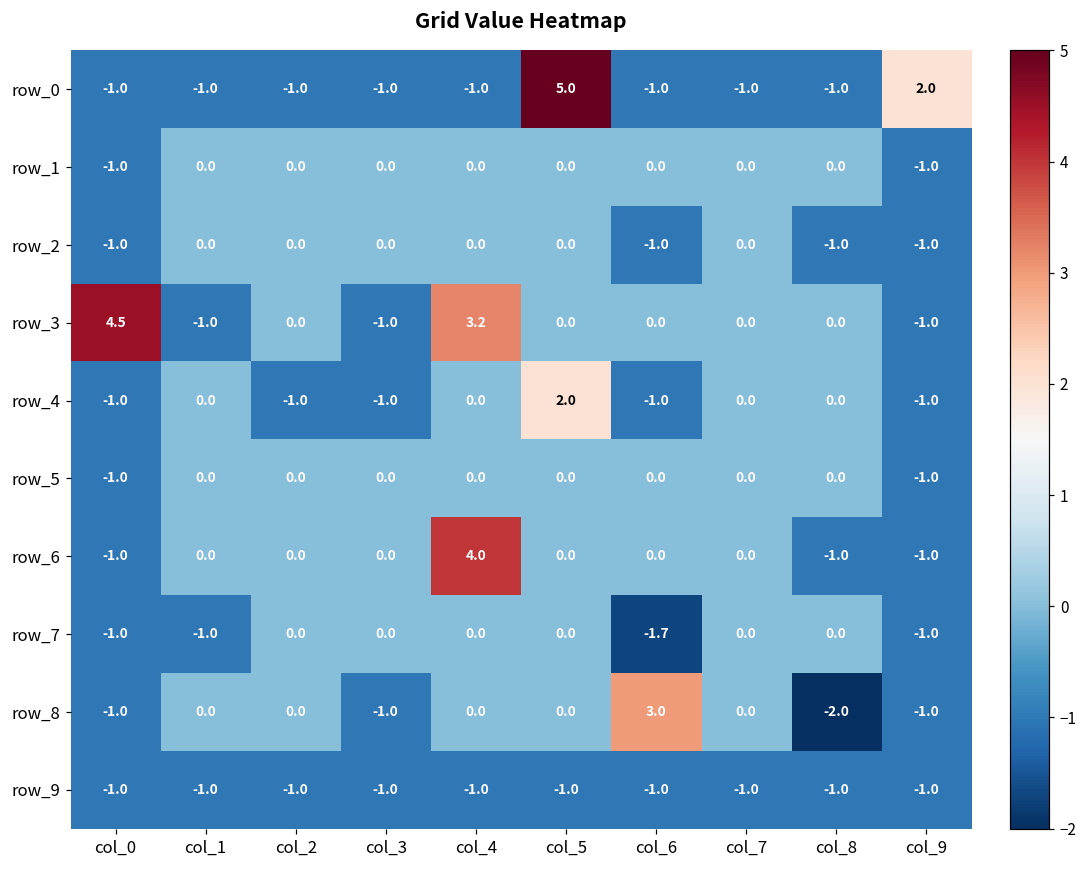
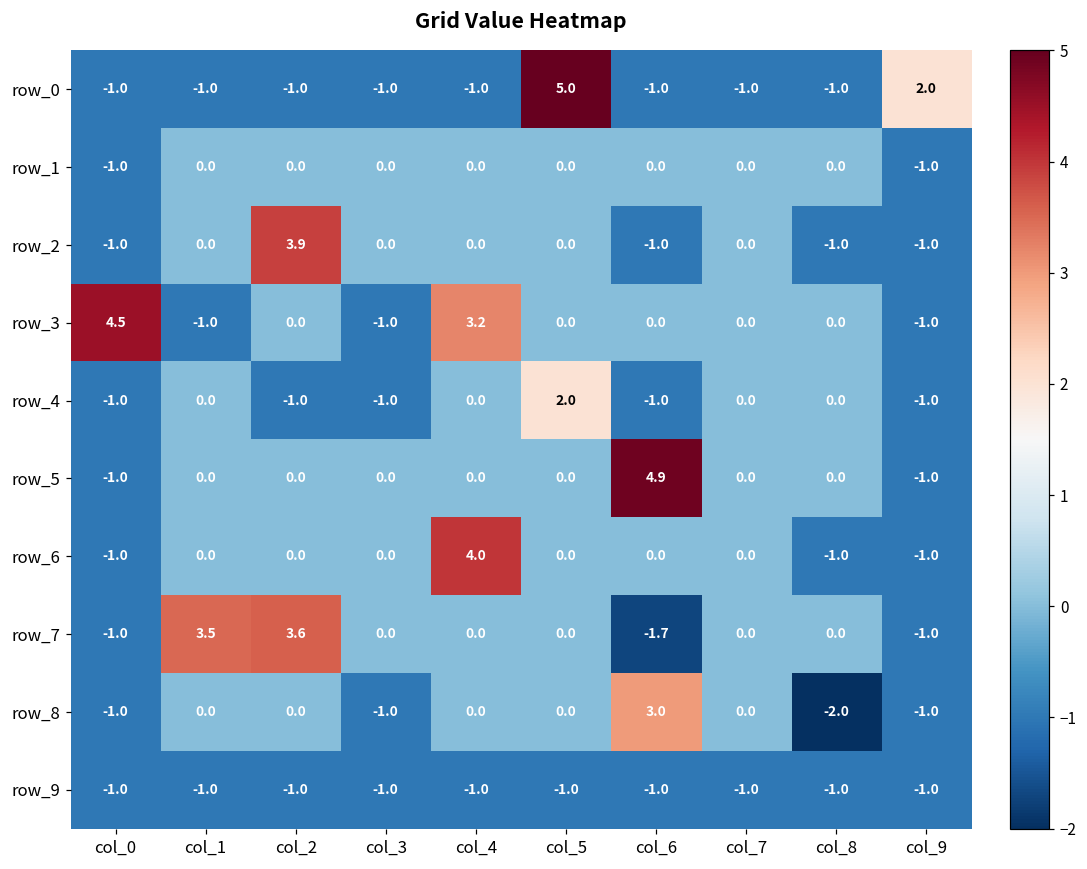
  {
    "row_0": {
      "col_0": -1.0,
      "col_1": -1.0,
      "col_2": -1.0,
      "col_3": -1.0,
      "col_4": -1.0,
      "col_5": 5.0,
      "col_6": -1.0,
      "col_7": -1.0,
      "col_8": -1.0,
      "col_9": 2.0
    },
    "row_1": {
      "col_0": -1.0,
      "col_1": 0.0,
      "col_2": 0.0,
      "col_3": 0.0,
      "col_4": 0.0,
      "col_5": 0.0,
      "col_6": 0.0,
      "col_7": 0.0,
      "col_8": 0.0,
      "col_9": -1.0
    },
    "row_2": {
      "col_0": -1.0,
      "col_1": 0.0,
-     "col_2": 0.0,
+     "col_2": 3.9,
      "col_3": 0.0,
      "col_4": 0.0,
      "col_5": 0.0,
      "col_6": -1.0,
      "col_7": 0.0,
      "col_8": -1.0,
      "col_9": -1.0
    },
    "row_3": {
      "col_0": 4.5,
      "col_1": -1.0,
      "col_2": 0.0,
      "col_3": -1.0,
      "col_4": 3.2,
      "col_5": 0.0,
      "col_6": 0.0,
      "col_7": 0.0,
      "col_8": 0.0,
      "col_9": -1.0
    },
    "row_4": {
      "col_0": -1.0,
      "col_1": 0.0,
      "col_2": -1.0,
      "col_3": -1.0,
      "col_4": 0.0,
      "col_5": 2.0,
      "col_6": -1.0,
      "col_7": 0.0,
      "col_8": 0.0,
      "col_9": -1.0
    },
    "row_5": {
      "col_0": -1.0,
      "col_1": 0.0,
      "col_2": 0.0,
      "col_3": 0.0,
      "col_4": 0.0,
      "col_5": 0.0,
-     "col_6": 0.0,
+     "col_6": 4.9,
      "col_7": 0.0,
      "col_8": 0.0,
      "col_9": -1.0
    },
    "row_6": {
      "col_0": -1.0,
      "col_1": 0.0,
      "col_2": 0.0,
      "col_3": 0.0,
      "col_4": 4.0,
      "col_5": 0.0,
      "col_6": 0.0,
      "col_7": 0.0,
      "col_8": -1.0,
      "col_9": -1.0
    },
    "row_7": {
      "col_0": -1.0,
-     "col_1": -1.0,
-     "col_2": 0.0,
+     "col_1": 3.5,
+     "col_2": 3.6,
      "col_3": 0.0,
      "col_4": 0.0,
      "col_5": 0.0,
      "col_6": -1.7,
      "col_7": 0.0,
      "col_8": 0.0,
      "col_9": -1.0
    },
    "row_8": {
      "col_0": -1.0,
      "col_1": 0.0,
      "col_2": 0.0,
      "col_3": -1.0,
      "col_4": 0.0,
      "col_5": 0.0,
      "col_6": 3.0,
      "col_7": 0.0,
      "col_8": -2.0,
      "col_9": -1.0
    },
    "row_9": {
      "col_0": -1.0,
      "col_1": -1.0,
      "col_2": -1.0,
      "col_3": -1.0,
      "col_4": -1.0,
      "col_5": -1.0,
      "col_6": -1.0,
      "col_7": -1.0,
      "col_8": -1.0,
      "col_9": -1.0
    }
  }
